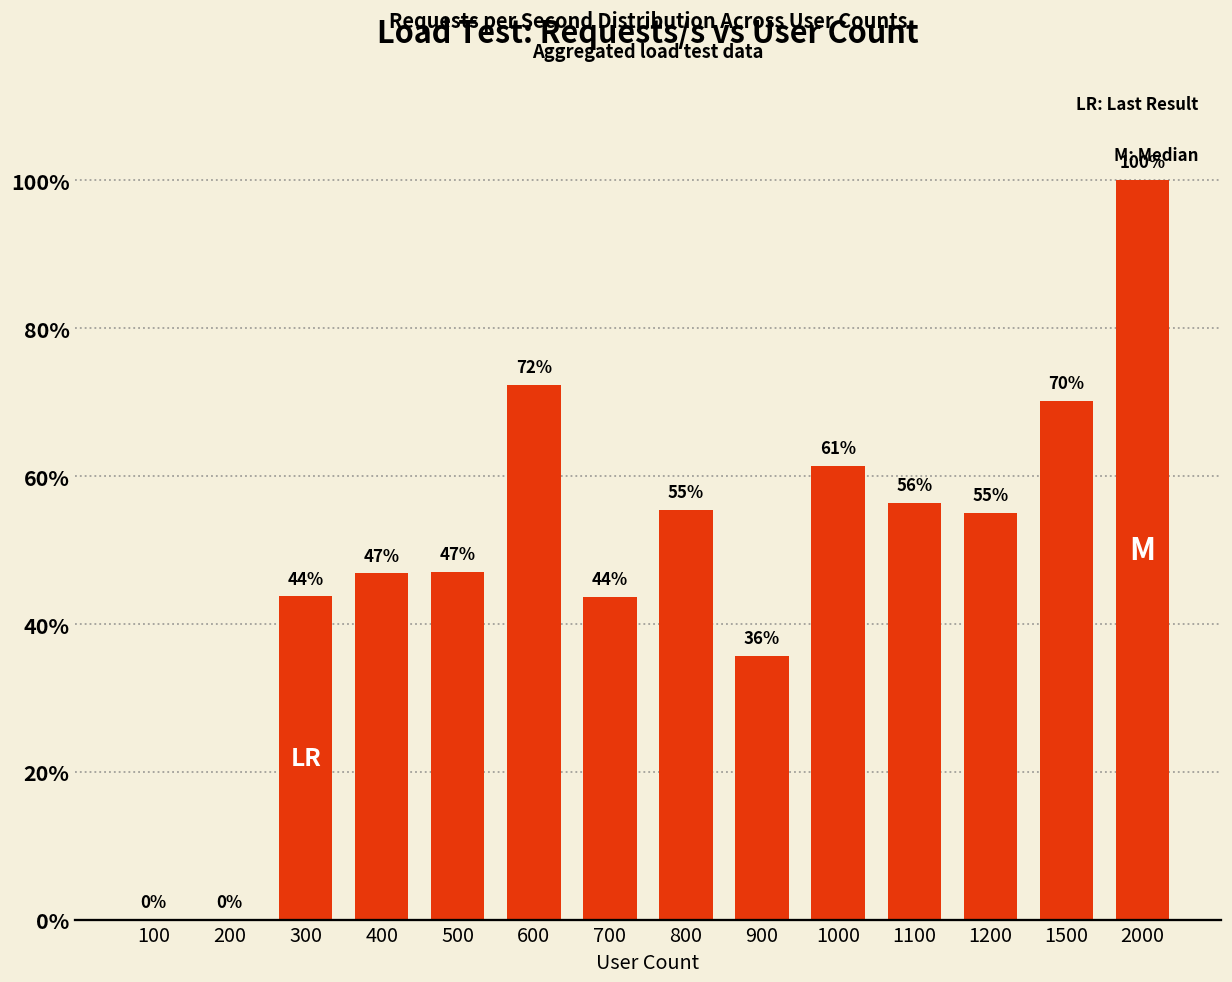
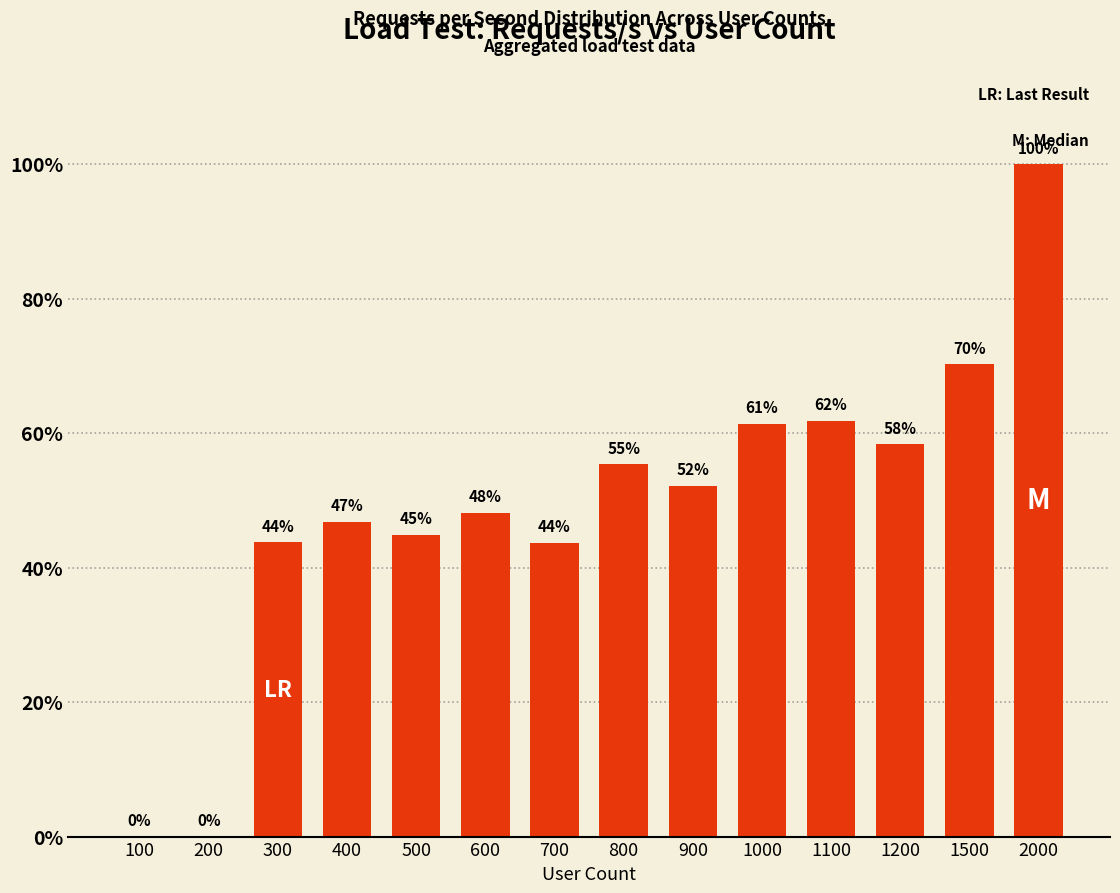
  {
    "100": "0%",
    "200": "0%",
    "300": "44%",
    "400": "47%",
-   "500": "47%",
-   "600": "72%",
+   "500": "45%",
+   "600": "48%",
    "700": "44%",
    "800": "55%",
-   "900": "36%",
+   "900": "52%",
    "1000": "61%",
-   "1100": "56%",
-   "1200": "55%",
+   "1100": "62%",
+   "1200": "58%",
    "1500": "70%"
  }
